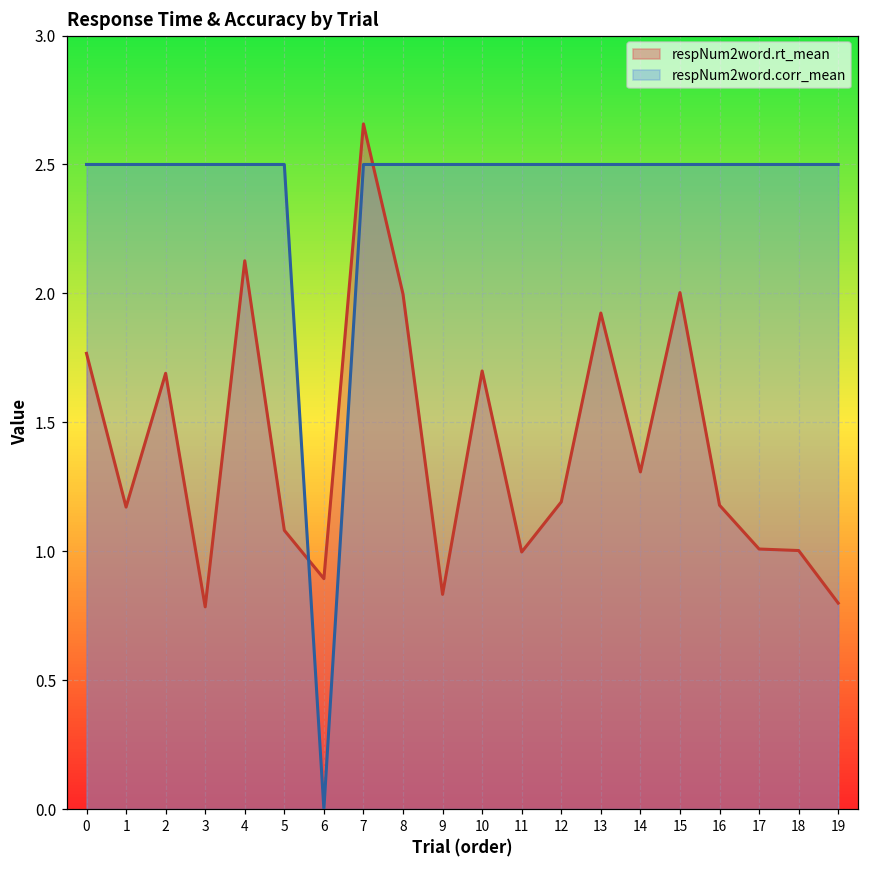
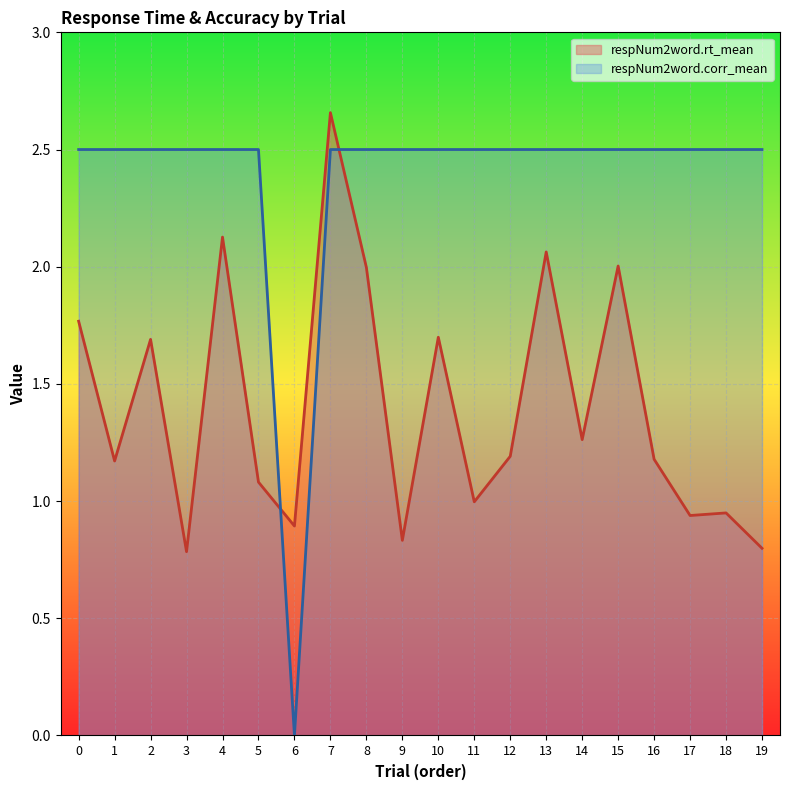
  {
    "respNum2word.rt_mean": {
      "0": 1.77,
      "1": 1.17,
      "2": 1.69,
      "3": 0.78,
      "4": 2.13,
      "5": 1.08,
      "6": 0.89,
      "7": 2.66,
      "8": 2.00,
      "9": 0.83,
      "10": 1.70,
      "11": 1.00,
      "12": 1.19,
-     "13": 1.92,
-     "14": 1.31,
+     "13": 2.06,
+     "14": 1.26,
      "15": 2.00,
      "16": 1.18,
-     "17": 1.01,
-     "18": 1.00,
+     "17": 0.94,
+     "18": 0.95,
      "19": 0.80
    },
    "respNum2word.corr_mean": {
      "0": 2.50,
      "1": 2.50,
      "2": 2.50,
      "3": 2.50,
      "4": 2.50,
      "5": 2.50,
      "6": 0.00,
      "7": 2.50,
      "8": 2.50,
      "9": 2.50,
      "10": 2.50,
      "11": 2.50,
      "12": 2.50,
      "13": 2.50,
      "14": 2.50,
      "15": 2.50,
      "16": 2.50,
      "17": 2.50,
      "18": 2.50,
      "19": 2.50
    }
  }
